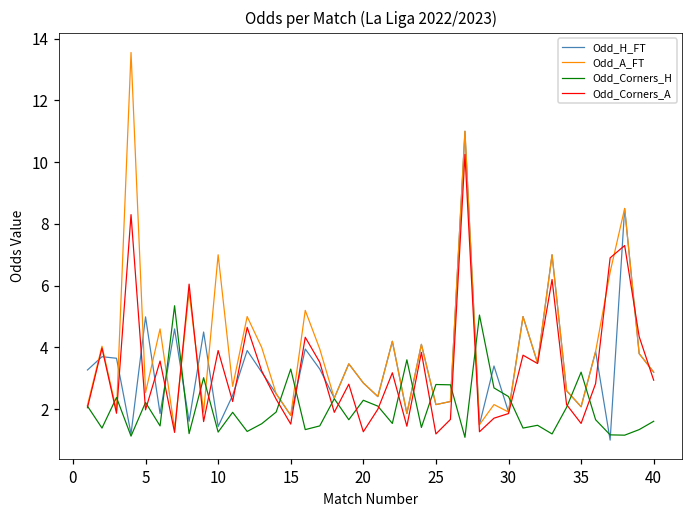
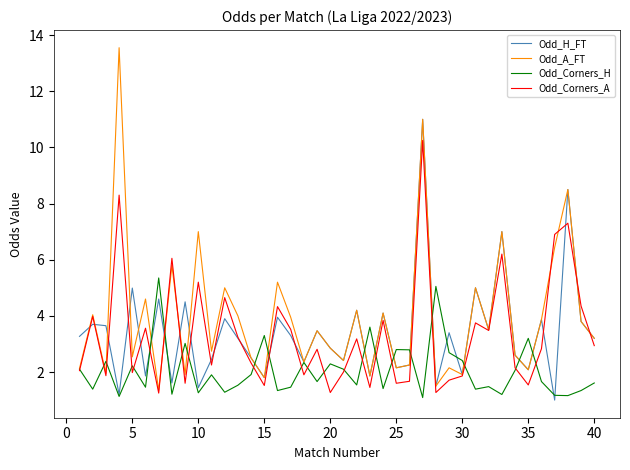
  {
    "Odd_H_FT": {
      "5": 5.0,
      "10": 1.4
    },
    "Odd_A_FT": {
      "5": 2.5,
      "10": 7.0
    },
    "Odd_Corners_H": {
      "5": 2.2,
      "10": 1.3,
      "15": 3.3,
      "20": 2.3,
      "25": 2.8,
      "30": 2.4,
      "35": 3.2,
      "40": 1.6
    },
    "Odd_Corners_A": {
      "5": 2.0,
-     "10": 3.9,
+     "10": 5.2,
      "15": 1.5,
      "20": 1.3,
-     "25": 1.2,
+     "25": 1.6,
      "35": 1.5,
      "40": 2.9
    }
  }
